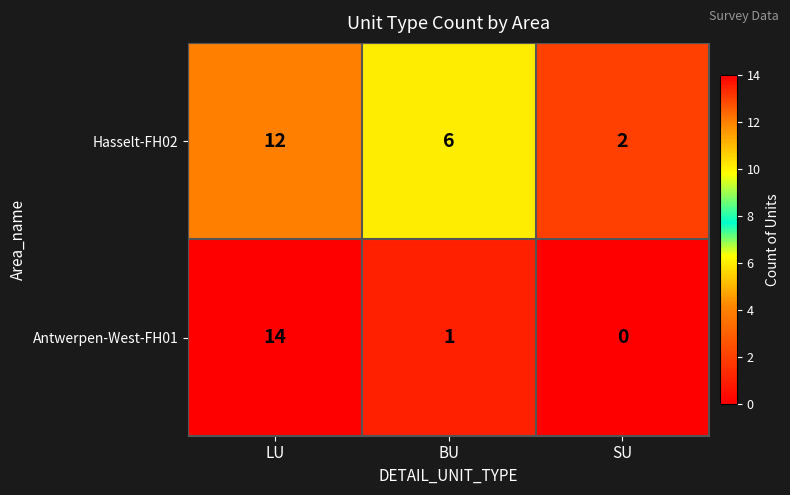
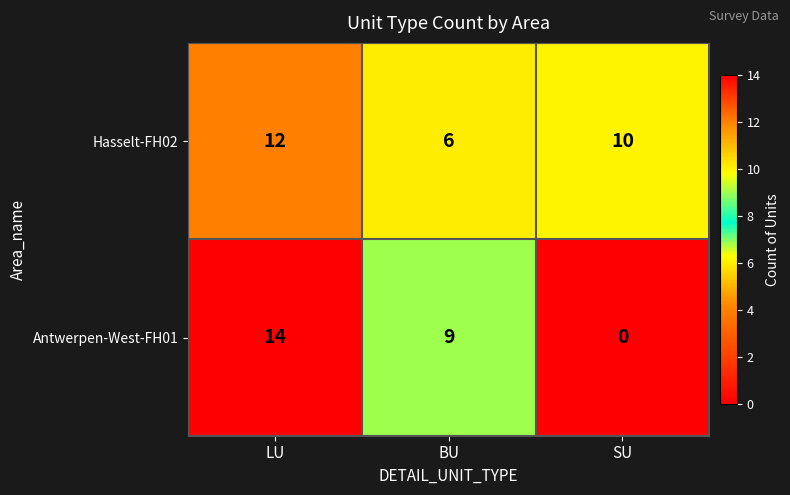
  {
    "Hasselt-FH02": {
      "LU": 12,
      "BU": 6,
-     "SU": 2
+     "SU": 10
    },
    "Antwerpen-West-FH01": {
      "LU": 14,
-     "BU": 1,
+     "BU": 9,
      "SU": 0
    }
  }
